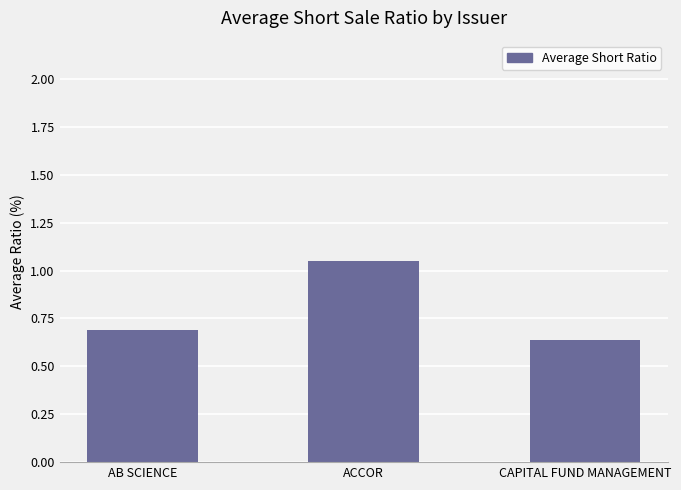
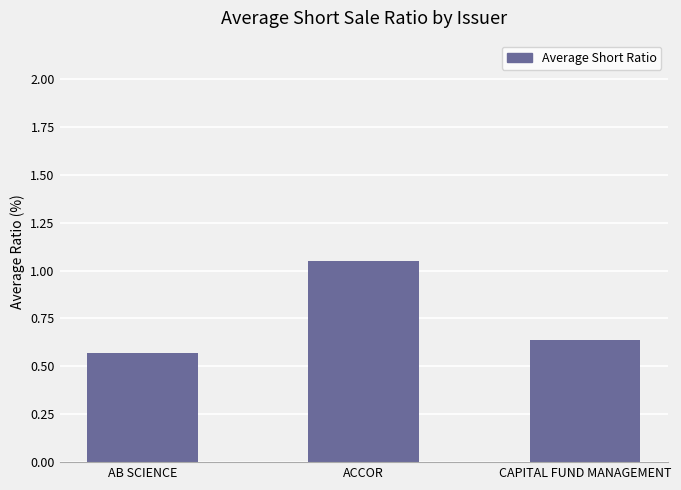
  {
-   "AB SCIENCE": 0.69,
+   "AB SCIENCE": 0.57,
    "ACCOR": 1.05,
    "CAPITAL FUND MANAGEMENT": 0.64
  }
